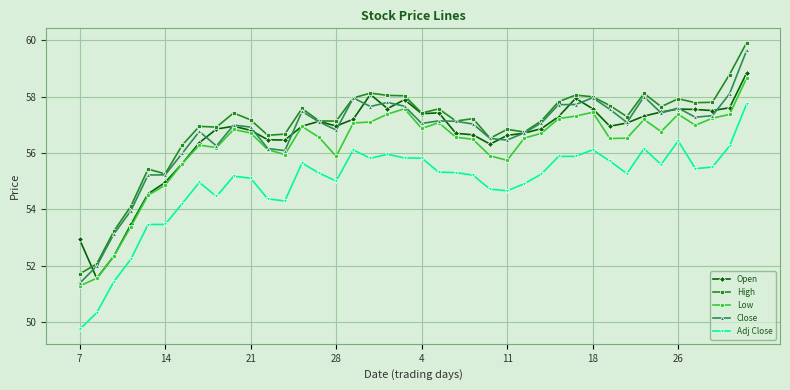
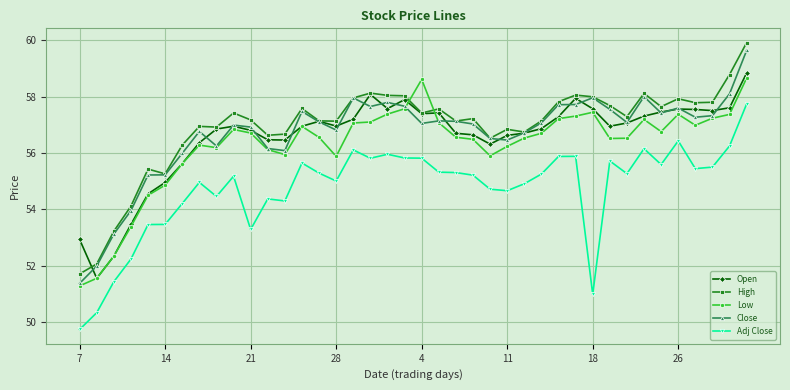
  {
    "Open": {
      "7": 52.9,
      "14": 55.0,
      "21": 56.8,
      "28": 57.0,
      "11": 56.6,
      "18": 57.6
    },
    "Low": {
      "14": 54.9,
      "21": 56.7,
      "28": 55.9,
-     "4": 56.9,
-     "11": 55.7,
+     "4": 58.6,
+     "11": 56.2,
      "18": 57.4,
      "26": 57.4
    },
    "Adj Close": {
      "7": 49.7,
      "14": 53.5,
-     "21": 55.1,
+     "21": 53.3,
      "28": 55.0,
      "4": 55.8,
      "11": 54.7,
-     "18": 56.1,
+     "18": 51.0,
      "26": 56.4
    }
  }
